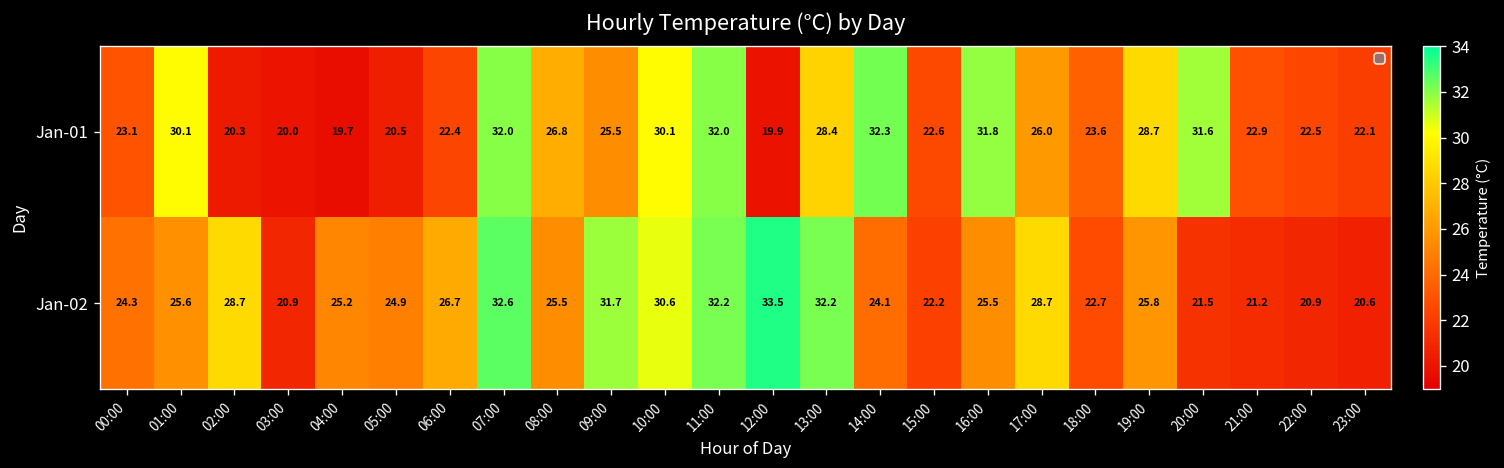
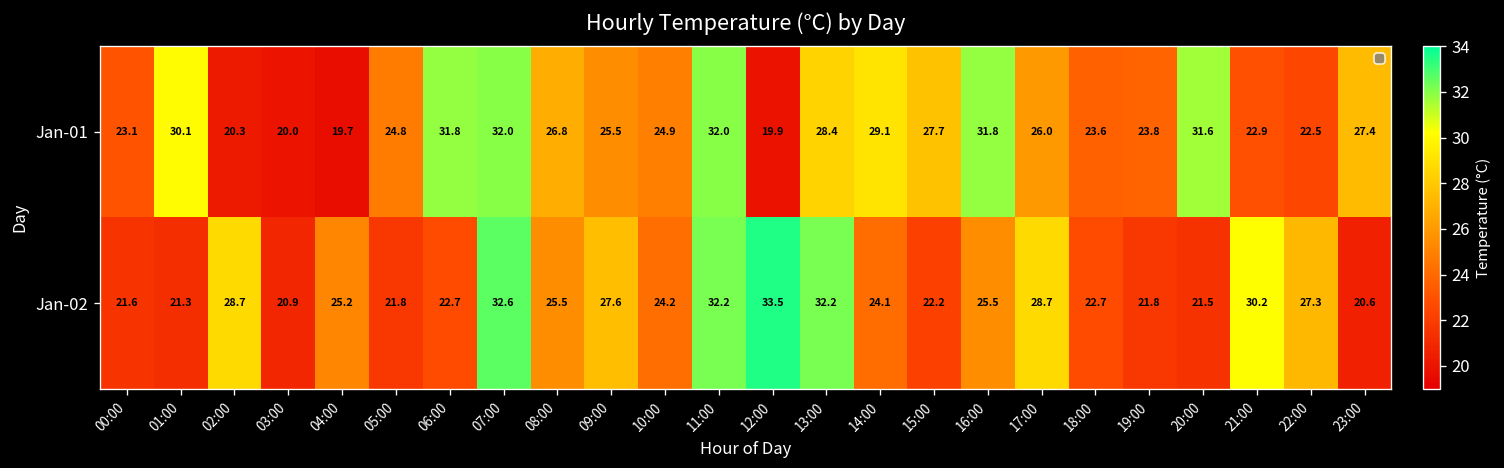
  {
    "Jan-01": {
      "00:00": 23.1,
      "01:00": 30.1,
      "02:00": 20.3,
      "03:00": 20.0,
      "04:00": 19.7,
-     "05:00": 20.5,
-     "06:00": 22.4,
+     "05:00": 24.8,
+     "06:00": 31.8,
      "07:00": 32.0,
      "08:00": 26.8,
      "09:00": 25.5,
-     "10:00": 30.1,
+     "10:00": 24.9,
      "11:00": 32.0,
      "12:00": 19.9,
      "13:00": 28.4,
-     "14:00": 32.3,
-     "15:00": 22.6,
+     "14:00": 29.1,
+     "15:00": 27.7,
      "16:00": 31.8,
      "17:00": 26.0,
      "18:00": 23.6,
-     "19:00": 28.7,
+     "19:00": 23.8,
      "20:00": 31.6,
      "21:00": 22.9,
      "22:00": 22.5,
-     "23:00": 22.1
+     "23:00": 27.4
    },
    "Jan-02": {
-     "00:00": 24.3,
-     "01:00": 25.6,
+     "00:00": 21.6,
+     "01:00": 21.3,
      "02:00": 28.7,
      "03:00": 20.9,
      "04:00": 25.2,
-     "05:00": 24.9,
-     "06:00": 26.7,
+     "05:00": 21.8,
+     "06:00": 22.7,
      "07:00": 32.6,
      "08:00": 25.5,
-     "09:00": 31.7,
-     "10:00": 30.6,
+     "09:00": 27.6,
+     "10:00": 24.2,
      "11:00": 32.2,
      "12:00": 33.5,
      "13:00": 32.2,
      "14:00": 24.1,
      "15:00": 22.2,
      "16:00": 25.5,
      "17:00": 28.7,
      "18:00": 22.7,
-     "19:00": 25.8,
+     "19:00": 21.8,
      "20:00": 21.5,
-     "21:00": 21.2,
-     "22:00": 20.9,
+     "21:00": 30.2,
+     "22:00": 27.3,
      "23:00": 20.6
    }
  }
